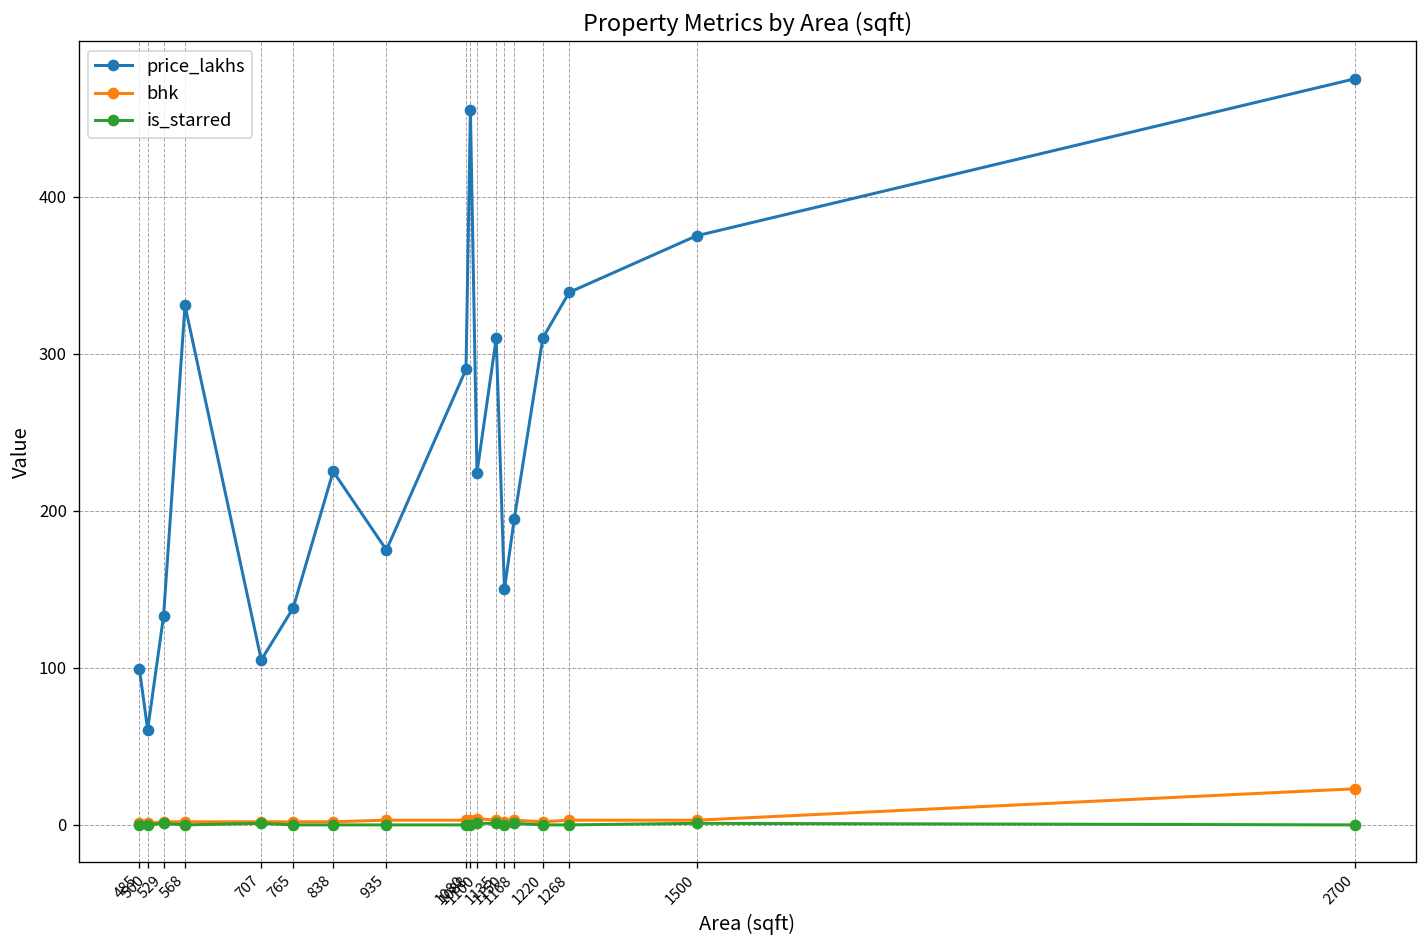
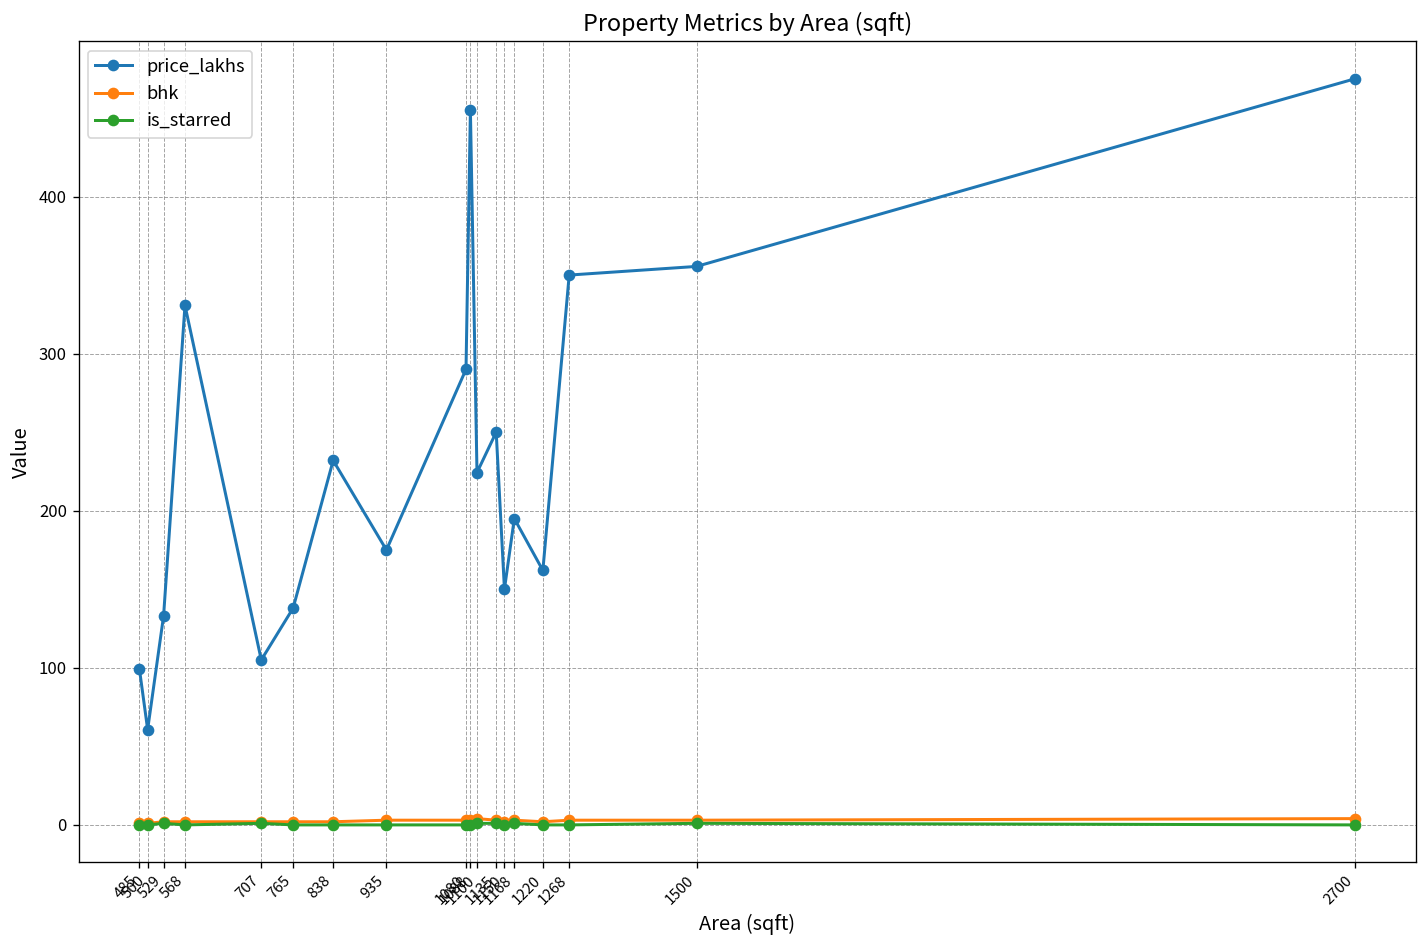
  {
    "price_lakhs": {
      "485": 99,
      "500": 61,
      "529": 133,
      "568": 331,
      "707": 105,
      "765": 138,
-     "838": 225,
+     "838": 232,
      "935": 175,
      "1080": 290,
      "1088": 455,
      "1100": 224,
-     "1135": 310,
+     "1135": 250,
      "1150": 150,
      "1168": 195,
-     "1220": 310,
-     "1268": 339,
-     "1500": 375,
+     "1220": 162,
+     "1268": 350,
+     "1500": 356,
      "2700": 475
    },
    "bhk": {
      "568": 2,
      "765": 2,
      "838": 2,
      "935": 3,
      "1080": 3,
      "1088": 3,
      "1100": 4,
      "1135": 3,
      "1150": 2,
      "1168": 3,
      "1220": 2,
      "1268": 3,
      "1500": 3,
-     "2700": 23
+     "2700": 4
    },
    "is_starred": {
      "568": 0,
      "765": 0,
      "838": 0,
      "935": 0,
      "1080": 0,
      "1088": 0,
      "1100": 1,
      "1135": 1,
      "1150": 0,
      "1168": 1,
      "1220": 0,
      "1268": 0,
      "1500": 1,
      "2700": 0
    }
  }
